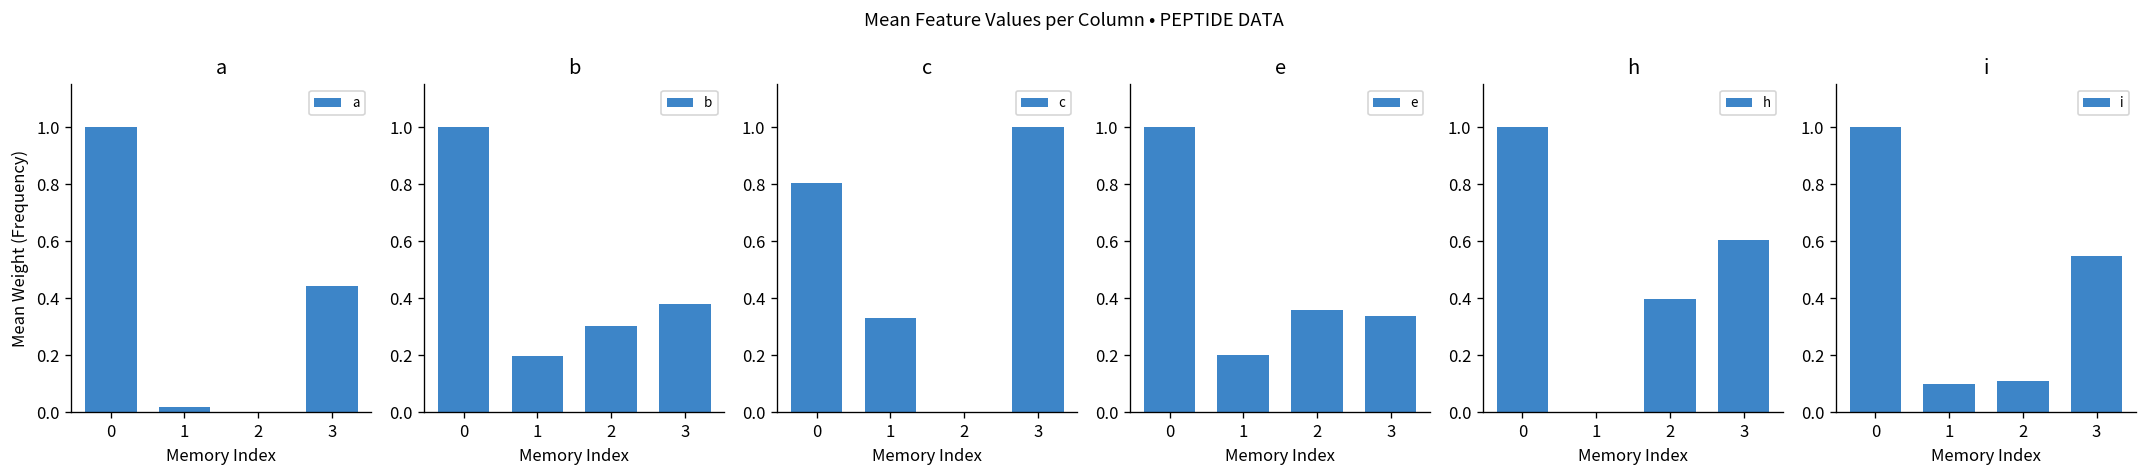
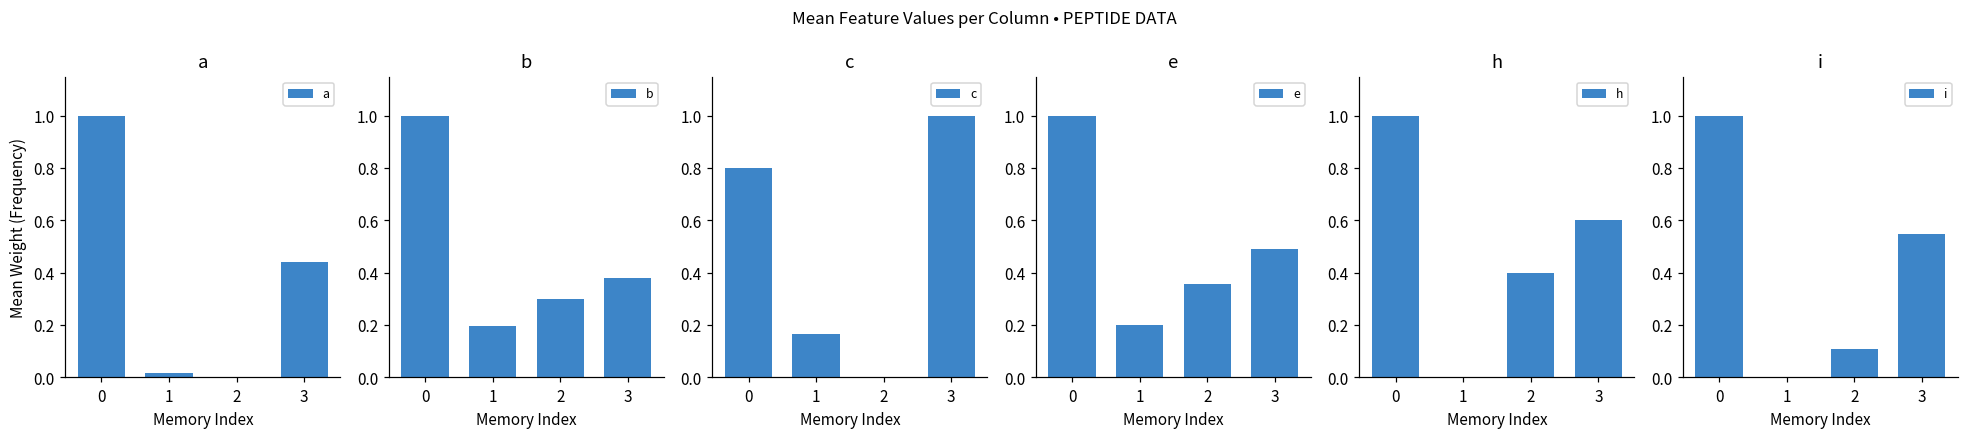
  {
    "a": {
      "0": 1.00,
      "1": 0.02,
      "2": 0.00,
      "3": 0.44
    },
    "b": {
      "0": 1.00,
      "1": 0.20,
      "2": 0.30,
      "3": 0.38
    },
    "c": {
      "0": 0.80,
-     "1": 0.33,
+     "1": 0.17,
      "2": 0.00,
      "3": 1.00
    },
    "e": {
      "0": 1.00,
      "1": 0.20,
      "2": 0.36,
-     "3": 0.34
+     "3": 0.49
    },
    "h": {
      "0": 1.00,
      "1": 0.00,
      "2": 0.40,
      "3": 0.60
    },
    "i": {
      "0": 1.0,
-     "1": 0.1,
+     "1": 0.0,
      "2": 0.1,
      "3": 0.55
    }
  }
